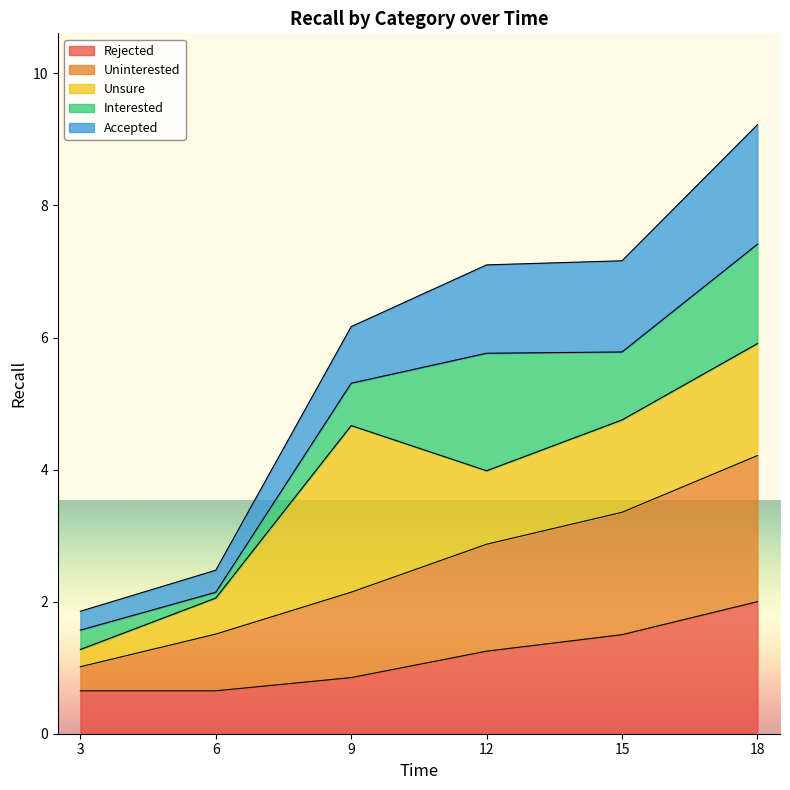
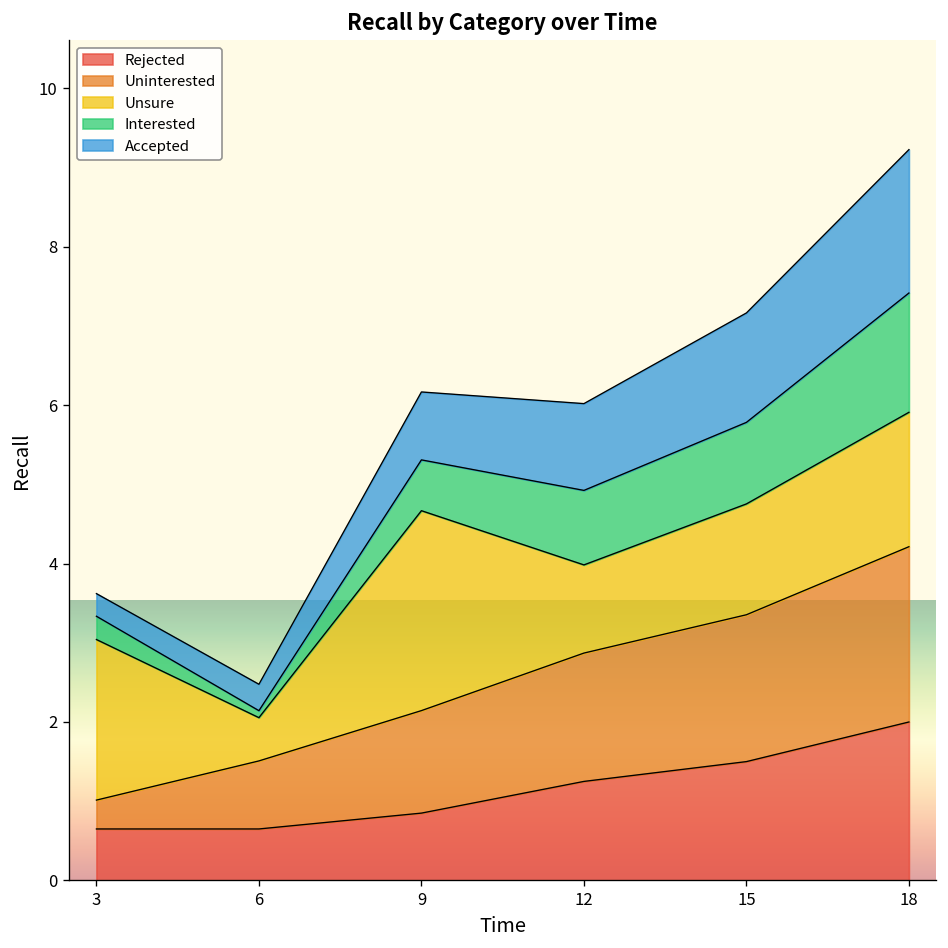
  {
    "Unsure": {
-     "3": 0.3,
+     "3": 2.0,
      "6": 0.5,
      "9": 2.5,
      "12": 1.1,
      "15": 1.4,
      "18": 1.7
    },
    "Interested": {
      "3": 0.3,
      "6": 0.1,
      "9": 0.6,
-     "12": 1.8,
+     "12": 0.9,
      "15": 1.0,
      "18": 1.5
    },
    "Accepted": {
      "3": 0.3,
      "6": 0.3,
      "9": 0.9,
-     "12": 1.3,
+     "12": 1.1,
      "15": 1.4,
      "18": 1.8
    }
  }
